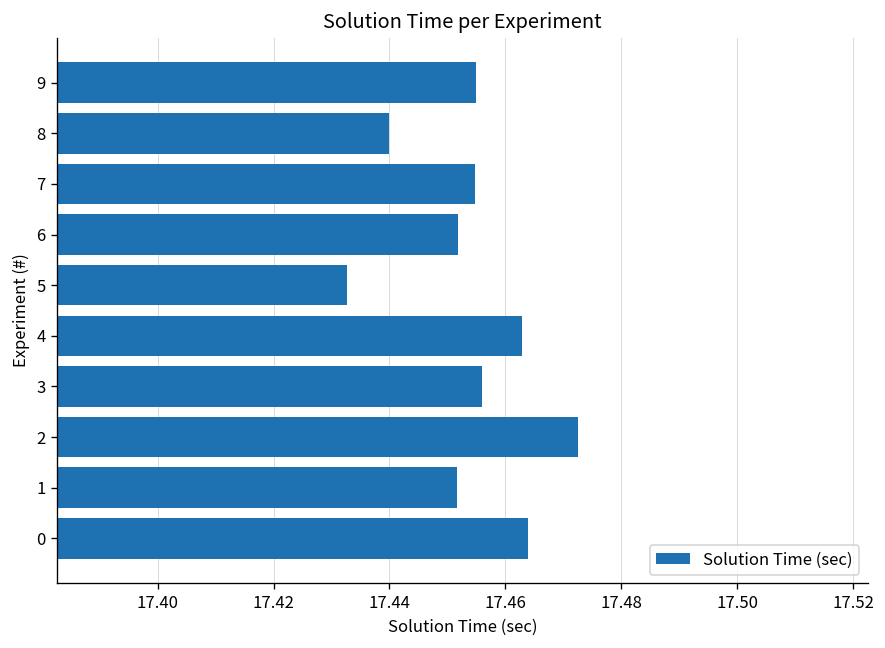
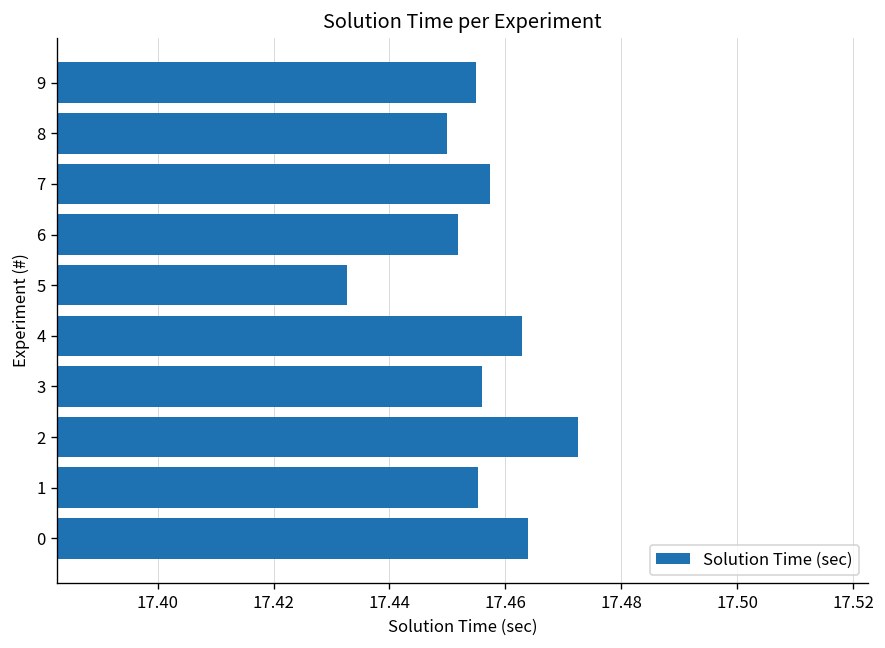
  {
    "9": 17.455,
-   "8": 17.44,
-   "7": 17.455,
+   "8": 17.45,
+   "7": 17.457,
    "6": 17.452,
    "5": 17.433,
    "4": 17.463,
    "3": 17.456,
    "2": 17.473,
-   "1": 17.452,
+   "1": 17.455,
    "0": 17.464
  }
